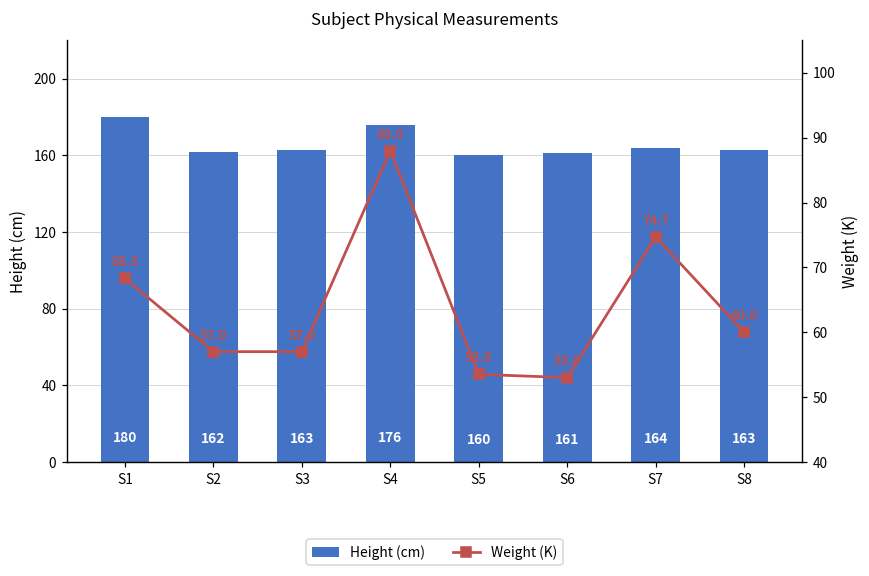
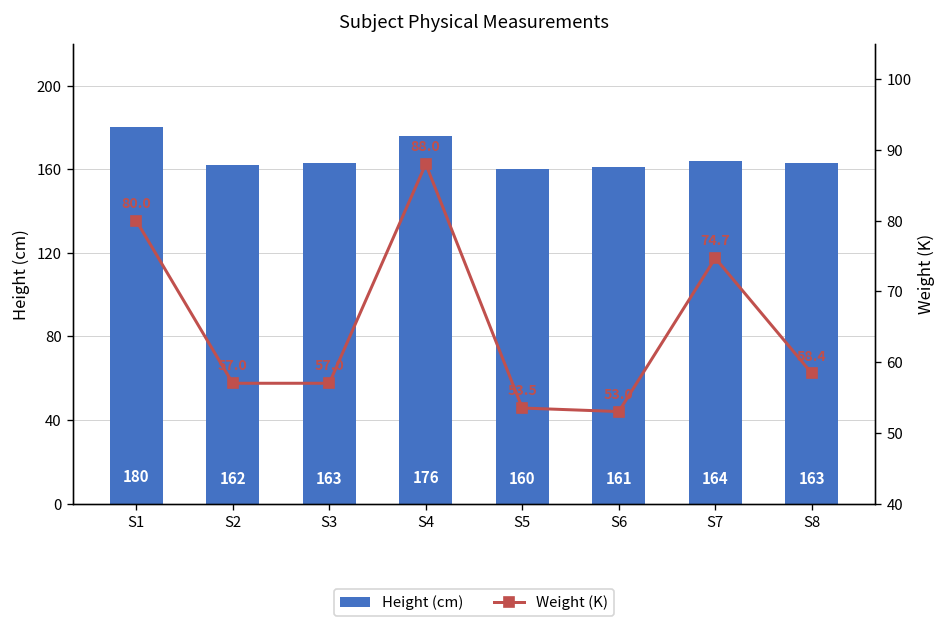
  {
    "Height (cm)": {
      "S1": 180,
      "S2": 162,
      "S3": 163,
      "S4": 176,
      "S5": 160,
      "S6": 161,
      "S7": 164,
      "S8": 163
    },
    "Weight (K)": {
-     "S1": 68.3,
+     "S1": 80.0,
      "S2": 57.0,
      "S3": 57.0,
      "S4": 88.0,
      "S5": 53.5,
      "S6": 53.0,
      "S7": 74.7,
-     "S8": 60.0
+     "S8": 58.4
    }
  }
